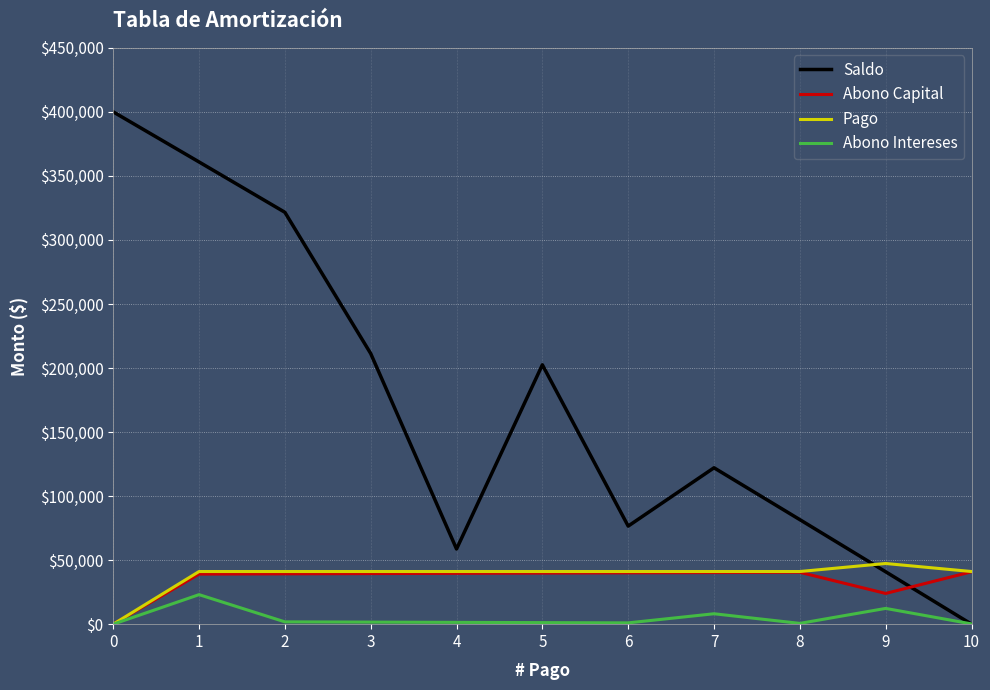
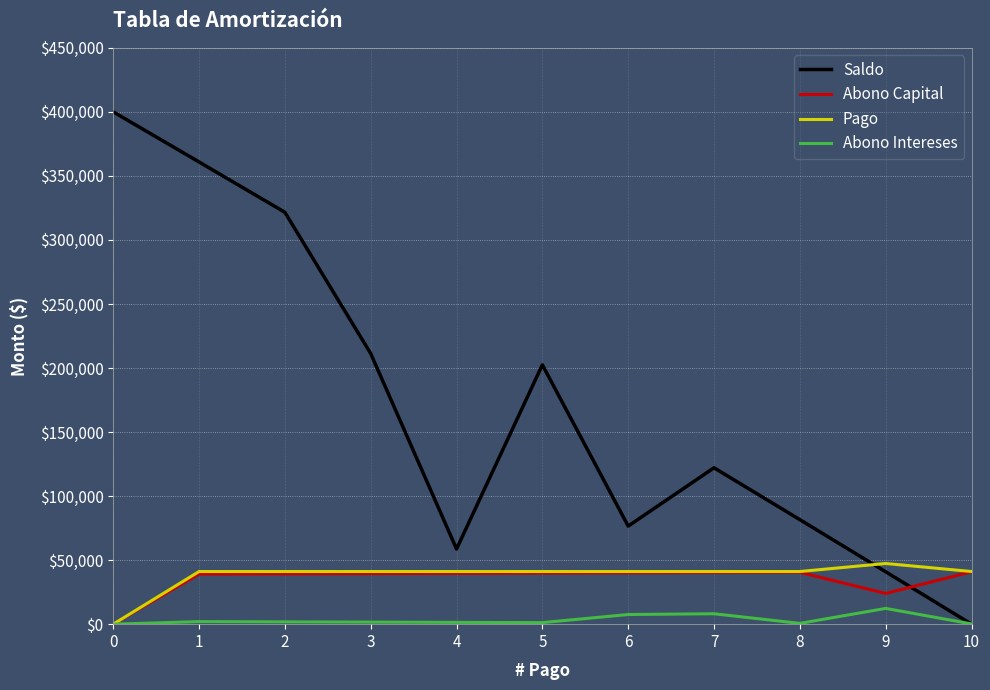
  {
    "Saldo": {
      "0": "$400,000",
      "1": "$361,000",
      "2": "$322,000",
      "3": "$211,000",
      "4": "$59,000",
      "5": "$202,000",
      "6": "$77,000",
      "7": "$122,000",
      "8": "$82,000",
      "9": "$41,000"
    },
    "Abono Capital": {
      "1": "$39,000",
      "9": "$24,000"
    },
    "Pago": {
      "1": "$41,000",
      "9": "$47,000"
    },
    "Abono Intereses": {
-     "1": "$23,000",
+     "1": "$2,000",
      "2": "$2,000",
      "3": "$2,000",
      "4": "$1,000",
      "5": "$1,000",
-     "6": "$1,000",
+     "6": "$8,000",
      "7": "$8,000",
      "8": "$1,000",
      "9": "$12,000"
    }
  }
